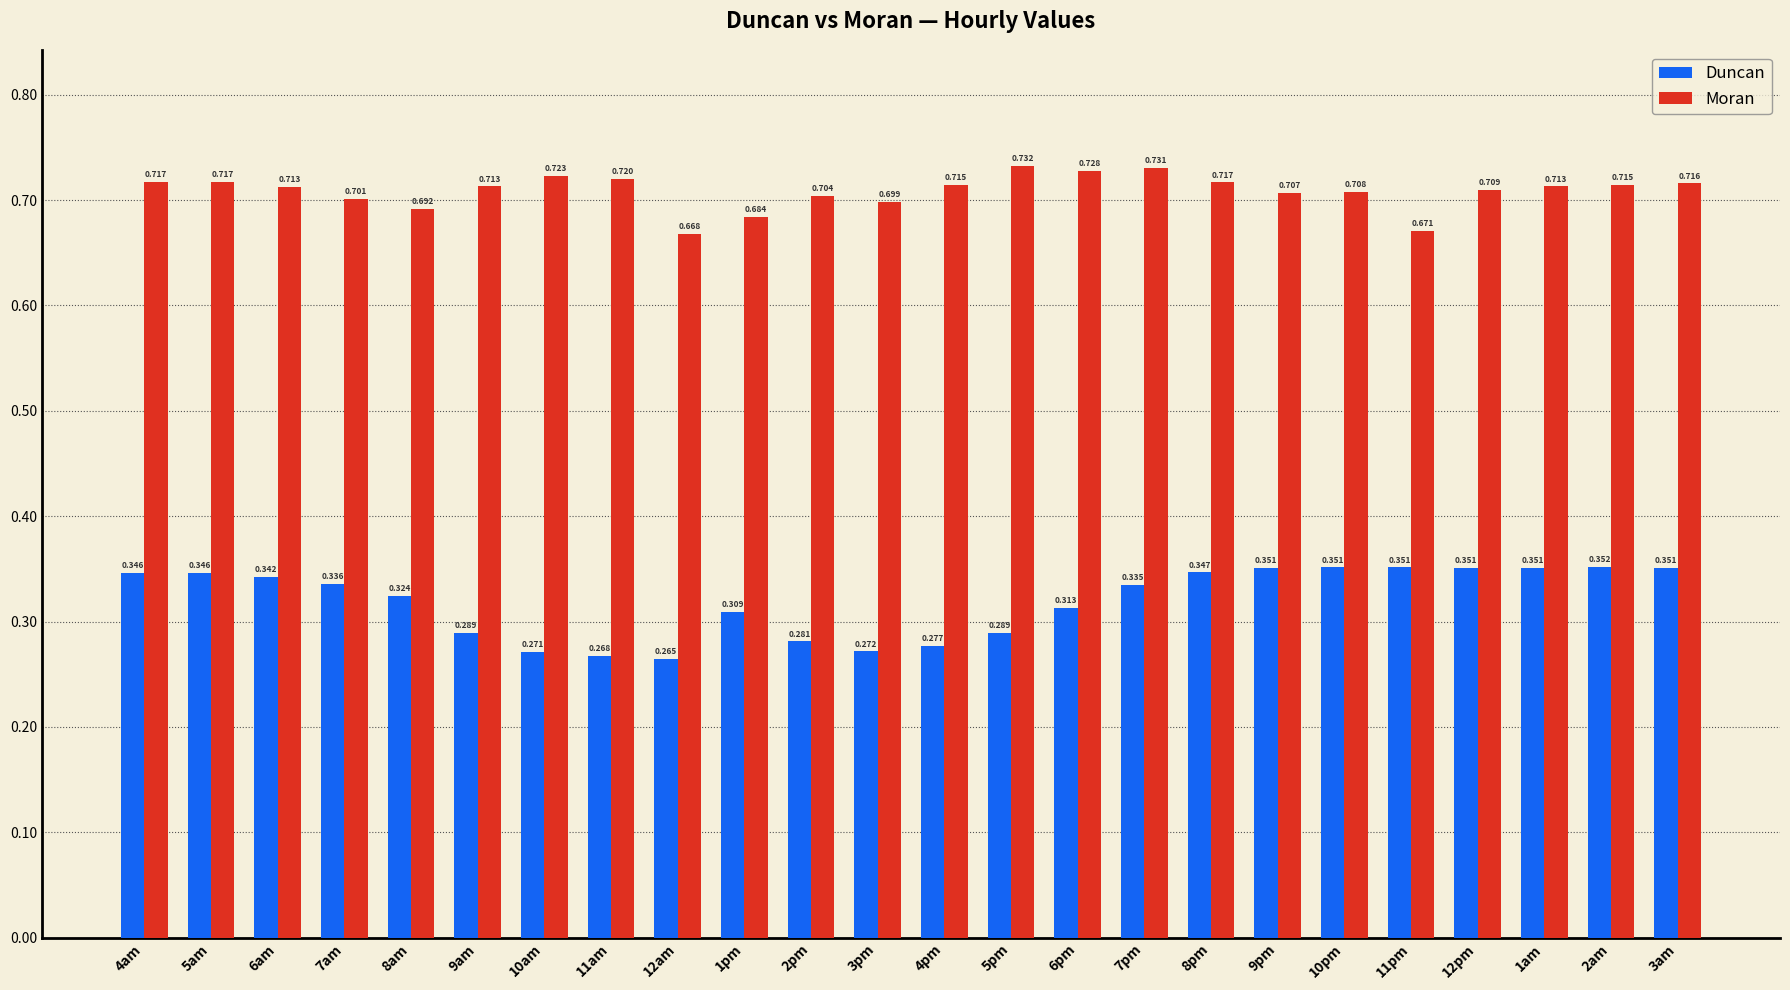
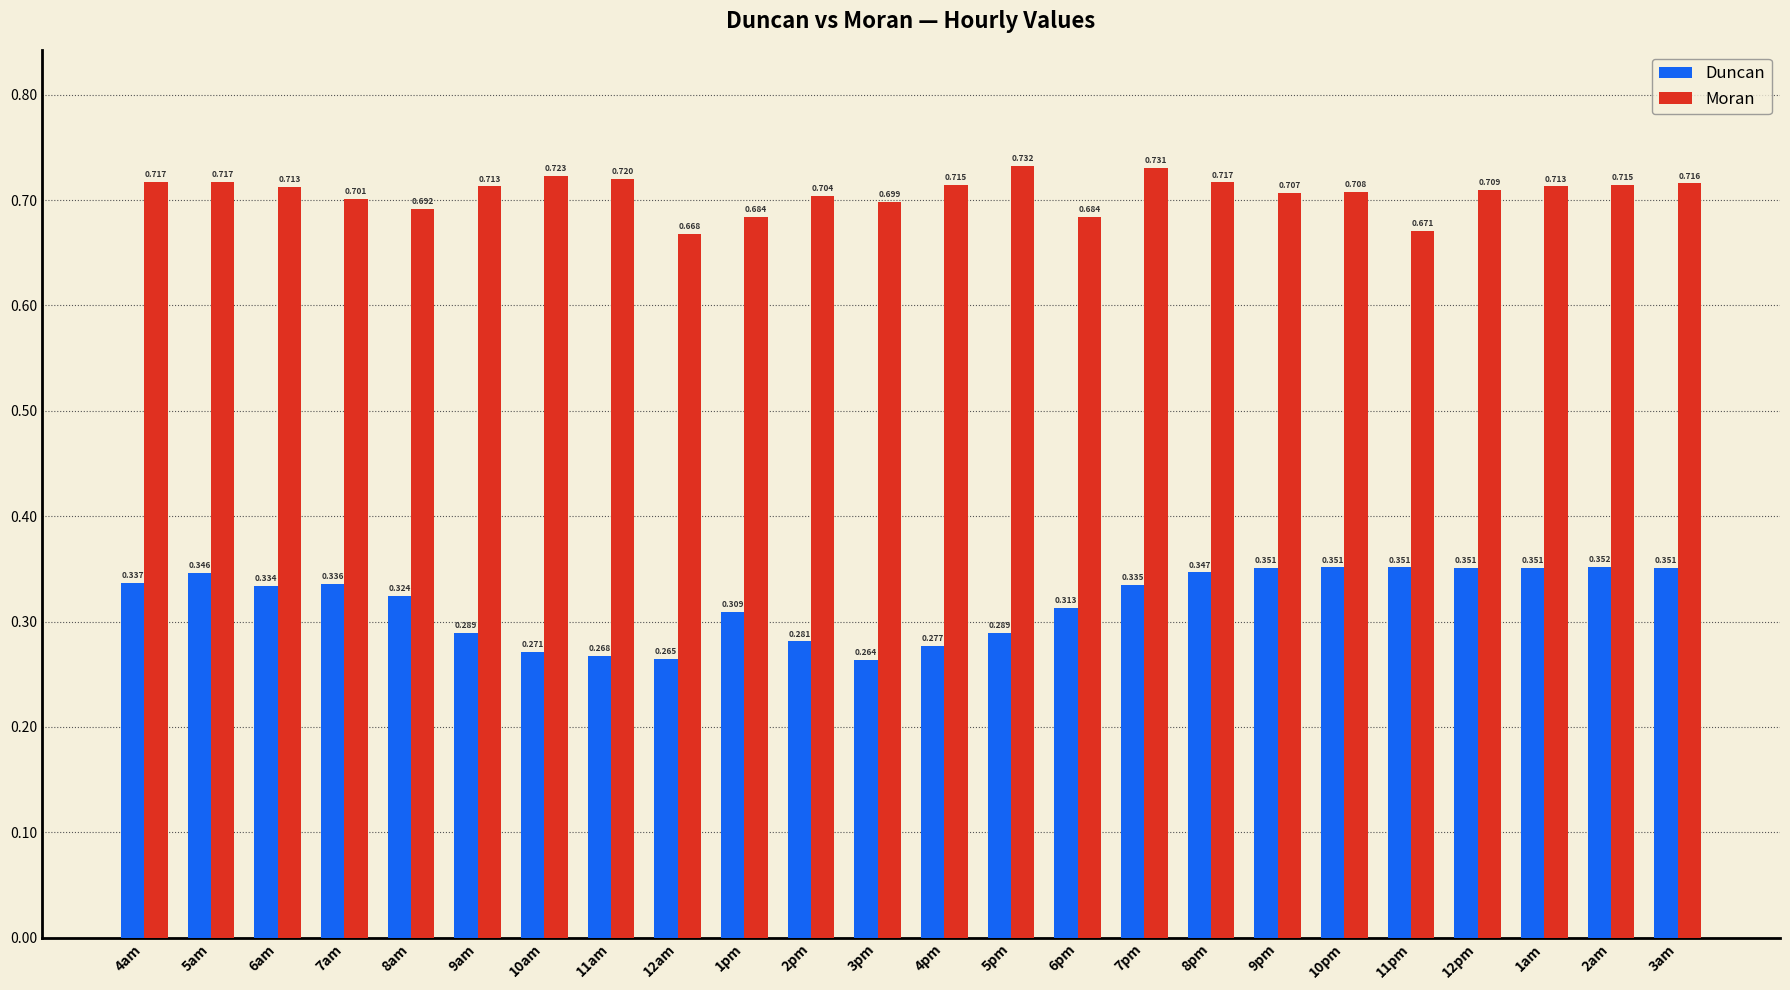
  {
    "Duncan": {
-     "4am": 0.346,
+     "4am": 0.337,
      "5am": 0.346,
-     "6am": 0.342,
+     "6am": 0.334,
      "7am": 0.336,
      "8am": 0.324,
      "9am": 0.289,
      "10am": 0.271,
      "11am": 0.268,
      "12am": 0.265,
      "1pm": 0.309,
      "2pm": 0.281,
-     "3pm": 0.272,
+     "3pm": 0.264,
      "4pm": 0.277,
      "5pm": 0.289,
      "6pm": 0.313,
      "7pm": 0.335,
      "8pm": 0.347,
      "9pm": 0.351,
      "10pm": 0.351,
      "11pm": 0.351,
      "12pm": 0.351,
      "1am": 0.351,
      "2am": 0.352,
      "3am": 0.351
    },
    "Moran": {
      "4am": 0.717,
      "5am": 0.717,
      "6am": 0.713,
      "7am": 0.701,
      "8am": 0.692,
      "9am": 0.713,
      "10am": 0.723,
      "11am": 0.720,
      "12am": 0.668,
      "1pm": 0.684,
      "2pm": 0.704,
      "3pm": 0.699,
      "4pm": 0.715,
      "5pm": 0.732,
-     "6pm": 0.728,
+     "6pm": 0.684,
      "7pm": 0.731,
      "8pm": 0.717,
      "9pm": 0.707,
      "10pm": 0.708,
      "11pm": 0.671,
      "12pm": 0.709,
      "1am": 0.713,
      "2am": 0.715,
      "3am": 0.716
    }
  }
